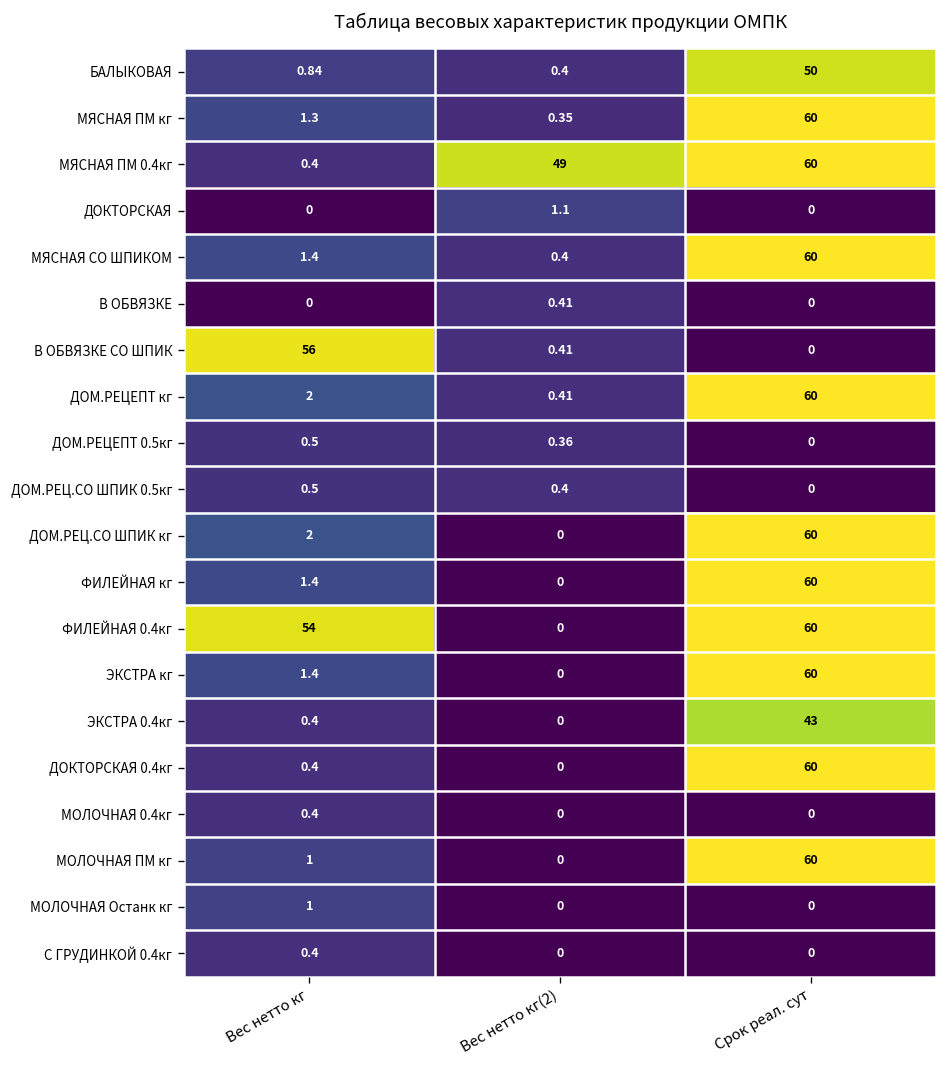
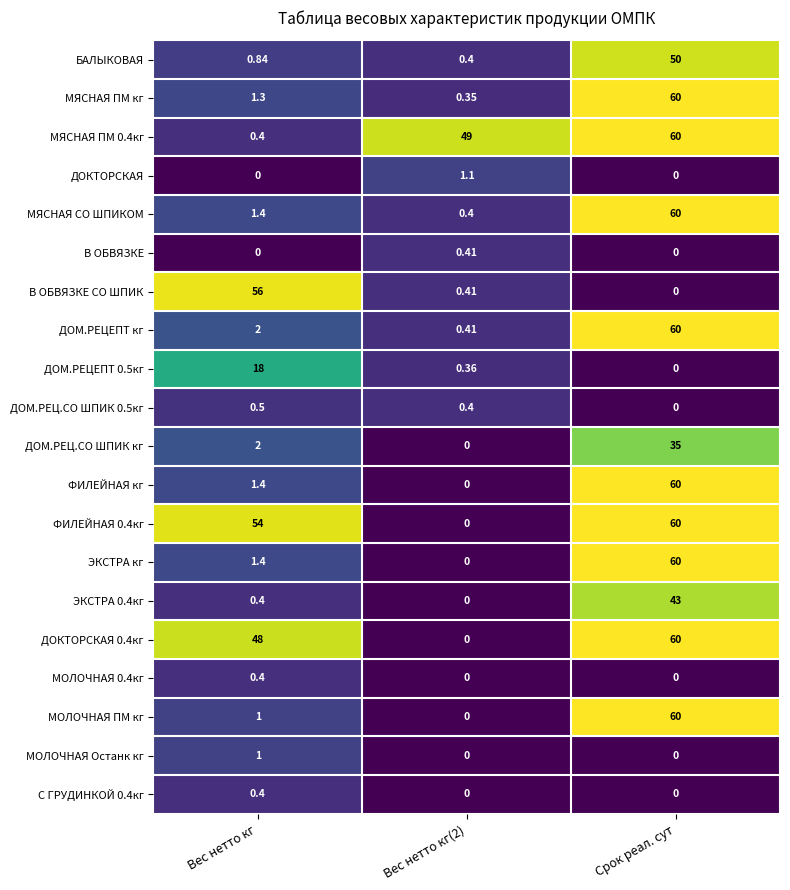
  {
    "БАЛЫКОВАЯ": {
      "Вес нетто кг": 0.84,
      "Вес нетто кг(2)": 0.4,
      "Срок реал. сут": 50
    },
    "МЯСНАЯ ПМ кг": {
      "Вес нетто кг": 1.3,
      "Вес нетто кг(2)": 0.35,
      "Срок реал. сут": 60
    },
    "МЯСНАЯ ПМ 0.4кг": {
      "Вес нетто кг": 0.4,
      "Вес нетто кг(2)": 49,
      "Срок реал. сут": 60
    },
    "ДОКТОРСКАЯ": {
      "Вес нетто кг": 0,
      "Вес нетто кг(2)": 1.1,
      "Срок реал. сут": 0
    },
    "МЯСНАЯ СО ШПИКОМ": {
      "Вес нетто кг": 1.4,
      "Вес нетто кг(2)": 0.4,
      "Срок реал. сут": 60
    },
    "В ОБВЯЗКЕ": {
      "Вес нетто кг": 0,
      "Вес нетто кг(2)": 0.41,
      "Срок реал. сут": 0
    },
    "В ОБВЯЗКЕ СО ШПИК": {
      "Вес нетто кг": 56,
      "Вес нетто кг(2)": 0.41,
      "Срок реал. сут": 0
    },
    "ДОМ.РЕЦЕПТ кг": {
      "Вес нетто кг": 2,
      "Вес нетто кг(2)": 0.41,
      "Срок реал. сут": 60
    },
    "ДОМ.РЕЦЕПТ 0.5кг": {
-     "Вес нетто кг": 0.5,
+     "Вес нетто кг": 18,
      "Вес нетто кг(2)": 0.36,
      "Срок реал. сут": 0
    },
    "ДОМ.РЕЦ.СО ШПИК 0.5кг": {
      "Вес нетто кг": 0.5,
      "Вес нетто кг(2)": 0.4,
      "Срок реал. сут": 0
    },
    "ДОМ.РЕЦ.СО ШПИК кг": {
      "Вес нетто кг": 2,
      "Вес нетто кг(2)": 0,
-     "Срок реал. сут": 60
+     "Срок реал. сут": 35
    },
    "ФИЛЕЙНАЯ кг": {
      "Вес нетто кг": 1.4,
      "Вес нетто кг(2)": 0,
      "Срок реал. сут": 60
    },
    "ФИЛЕЙНАЯ 0.4кг": {
      "Вес нетто кг": 54,
      "Вес нетто кг(2)": 0,
      "Срок реал. сут": 60
    },
    "ЭКСТРА кг": {
      "Вес нетто кг": 1.4,
      "Вес нетто кг(2)": 0,
      "Срок реал. сут": 60
    },
    "ЭКСТРА 0.4кг": {
      "Вес нетто кг": 0.4,
      "Вес нетто кг(2)": 0,
      "Срок реал. сут": 43
    },
    "ДОКТОРСКАЯ 0.4кг": {
-     "Вес нетто кг": 0.4,
+     "Вес нетто кг": 48,
      "Вес нетто кг(2)": 0,
      "Срок реал. сут": 60
    },
    "МОЛОЧНАЯ 0.4кг": {
      "Вес нетто кг": 0.4,
      "Вес нетто кг(2)": 0,
      "Срок реал. сут": 0
    },
    "МОЛОЧНАЯ ПМ кг": {
      "Вес нетто кг": 1,
      "Вес нетто кг(2)": 0,
      "Срок реал. сут": 60
    },
    "МОЛОЧНАЯ Останк кг": {
      "Вес нетто кг": 1,
      "Вес нетто кг(2)": 0,
      "Срок реал. сут": 0
    },
    "С ГРУДИНКОЙ 0.4кг": {
      "Вес нетто кг": 0.4,
      "Вес нетто кг(2)": 0,
      "Срок реал. сут": 0
    }
  }
